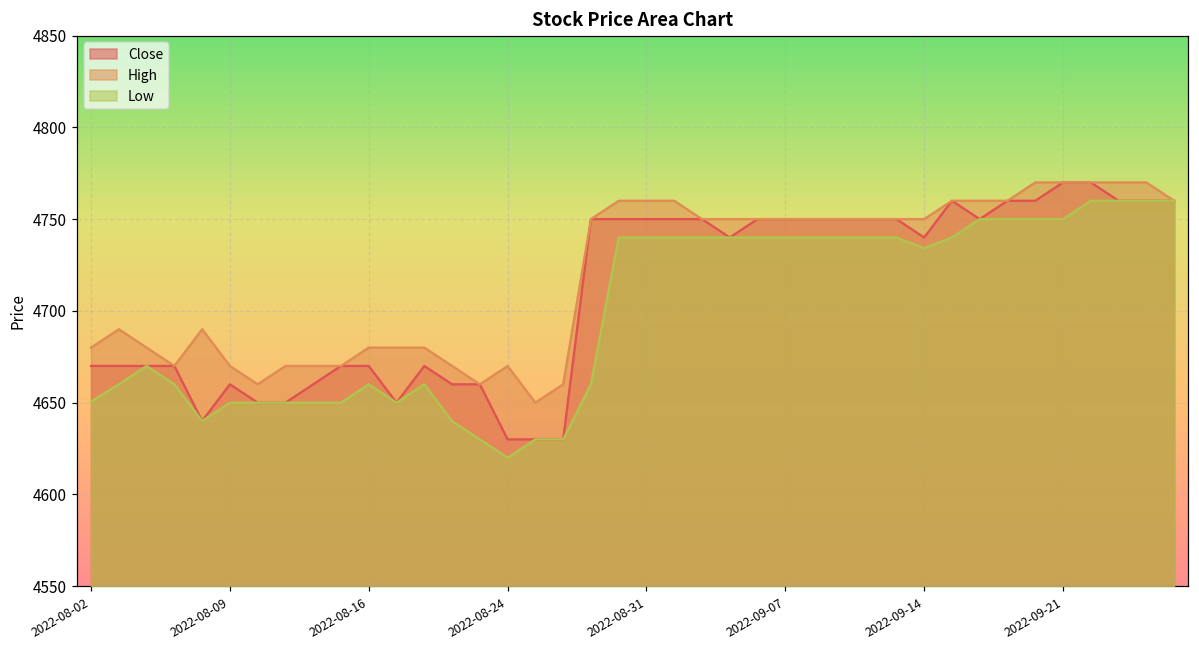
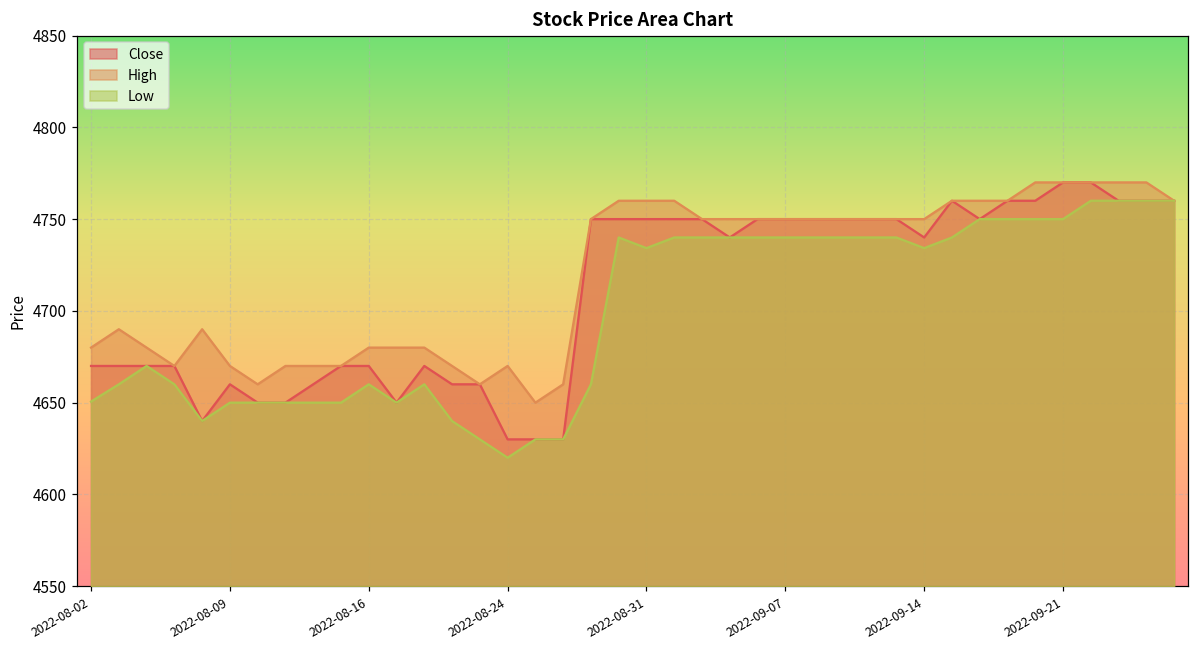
  {
    "Low": {
      "2022-08-02": 4651,
      "2022-08-09": 4650,
      "2022-08-16": 4660,
      "2022-08-24": 4620,
-     "2022-08-31": 4740,
+     "2022-08-31": 4734,
      "2022-09-07": 4740,
      "2022-09-14": 4734,
      "2022-09-21": 4750
    }
  }
